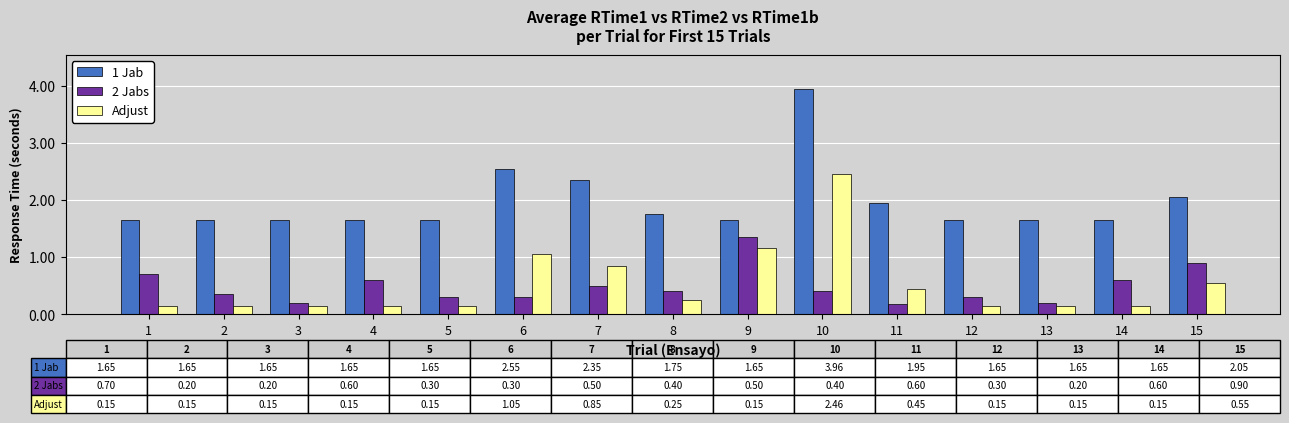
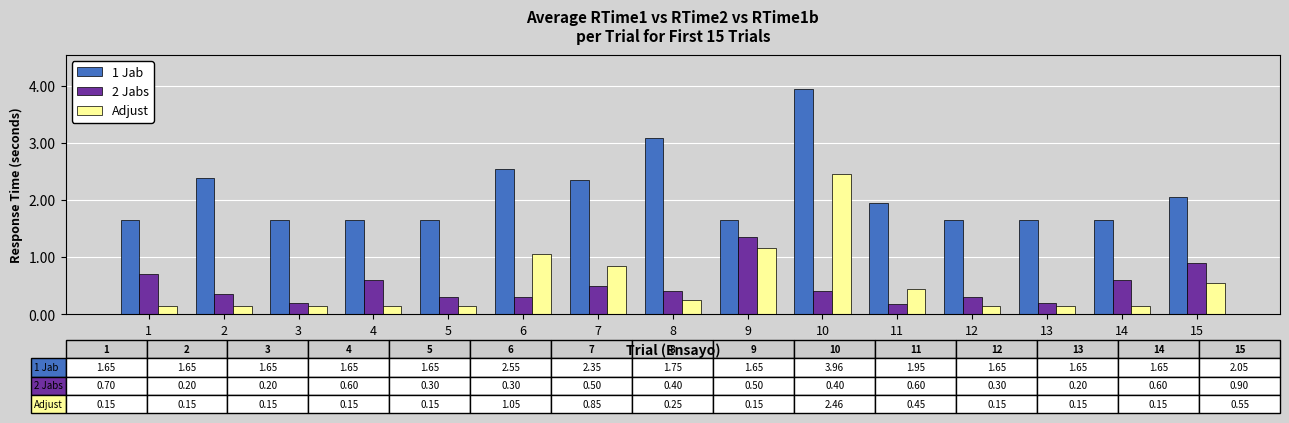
  {
    "1 Jab": {
      "1": 1.7,
-     "2": 1.7,
+     "2": 2.4,
      "3": 1.7,
      "4": 1.7,
      "5": 1.7,
      "6": 2.6,
      "7": 2.4,
-     "8": 1.8,
+     "8": 3.1,
      "9": 1.7,
      "10": 4.0,
      "11": 2.0,
      "12": 1.7,
      "13": 1.7,
      "14": 1.7,
      "15": 2.1
    },
    "2 Jabs": {
      "1": 0.7,
      "2": 0.4,
      "3": 0.2,
      "4": 0.6,
      "5": 0.3,
      "6": 0.3,
      "7": 0.5,
      "8": 0.4,
      "9": 1.4,
      "10": 0.4,
      "11": 0.2,
      "12": 0.3,
      "13": 0.2,
      "14": 0.6,
      "15": 0.9
    },
    "Adjust": {
      "1": 0.2,
      "2": 0.2,
      "3": 0.2,
      "4": 0.1,
      "5": 0.2,
      "6": 1.1,
      "7": 0.9,
      "8": 0.3,
      "9": 1.2,
      "10": 2.5,
      "11": 0.5,
      "12": 0.2,
      "13": 0.2,
      "14": 0.2,
      "15": 0.6
    }
  }
